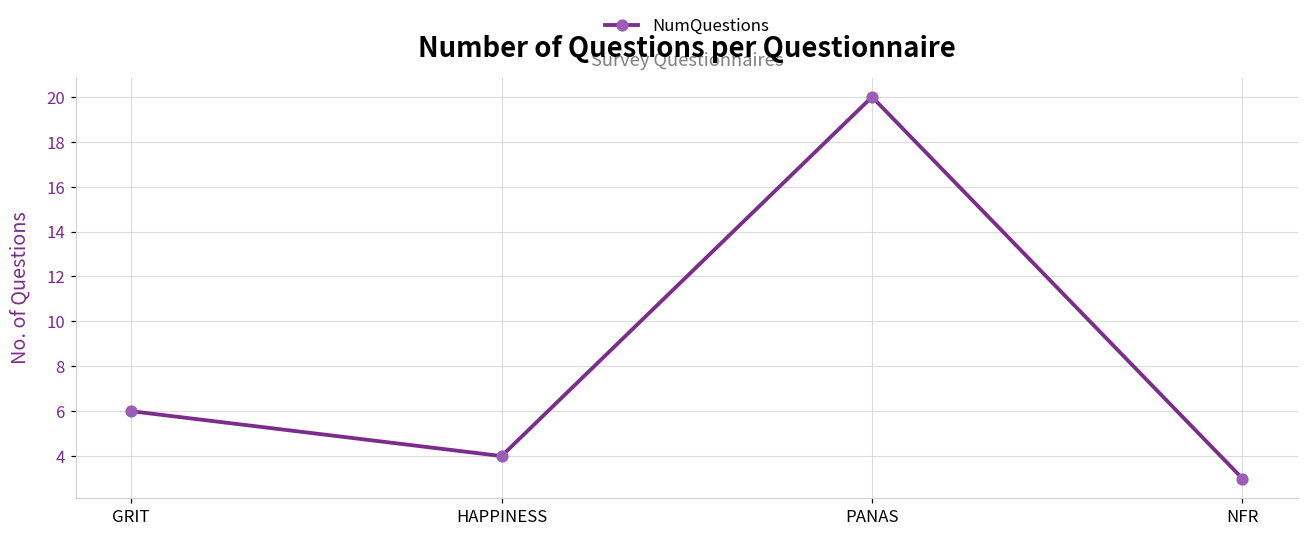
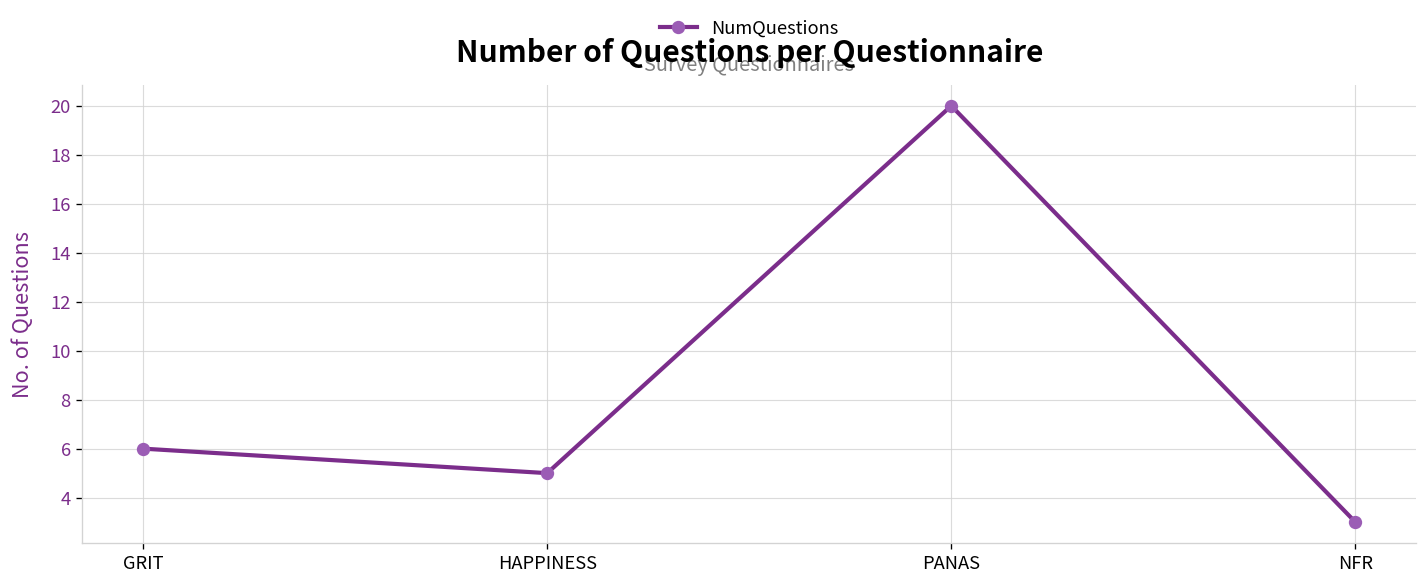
  {
    "GRIT": 6,
-   "HAPPINESS": 4,
+   "HAPPINESS": 5,
    "PANAS": 20,
    "NFR": 3
  }
